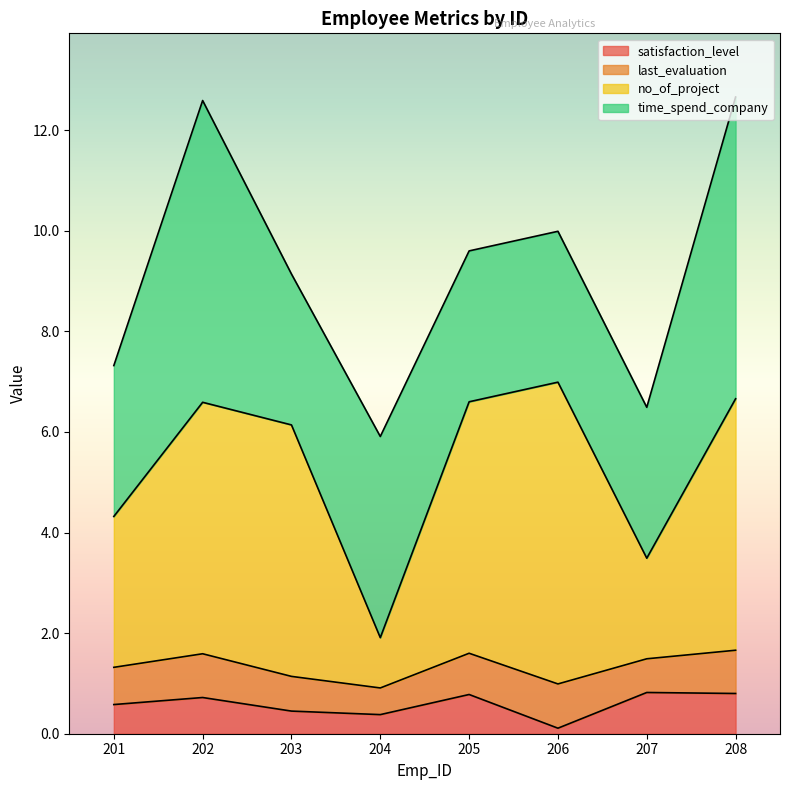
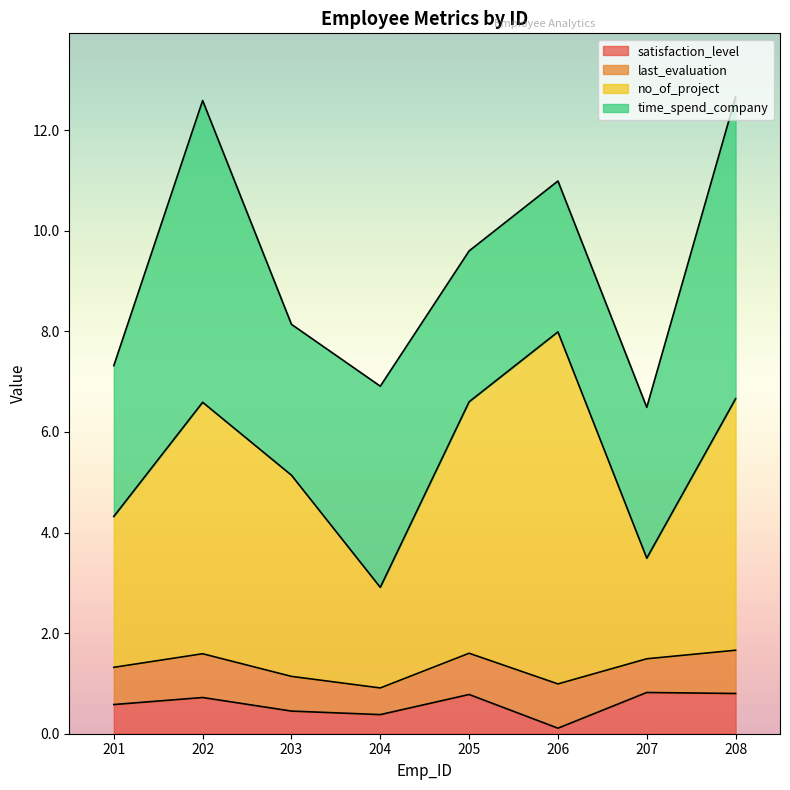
  {
    "no_of_project": {
      "201": 3,
      "202": 5,
-     "203": 5,
-     "204": 1,
+     "203": 4,
+     "204": 2,
      "205": 5,
-     "206": 6,
+     "206": 7,
      "207": 2,
      "208": 5
    },
    "time_spend_company": {
      "201": 3,
      "202": 6,
      "203": 3,
      "204": 4,
      "205": 3,
      "206": 3,
      "207": 3
    }
  }
